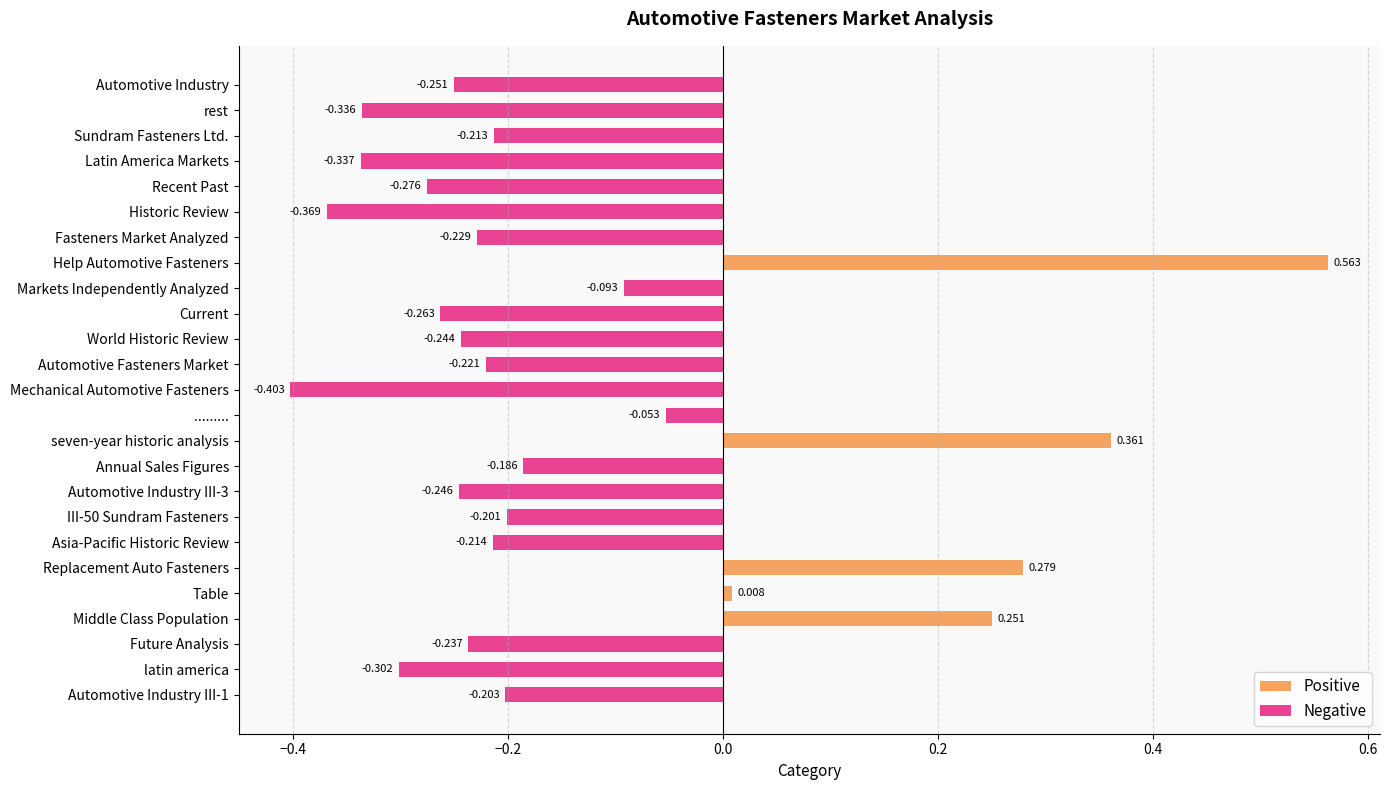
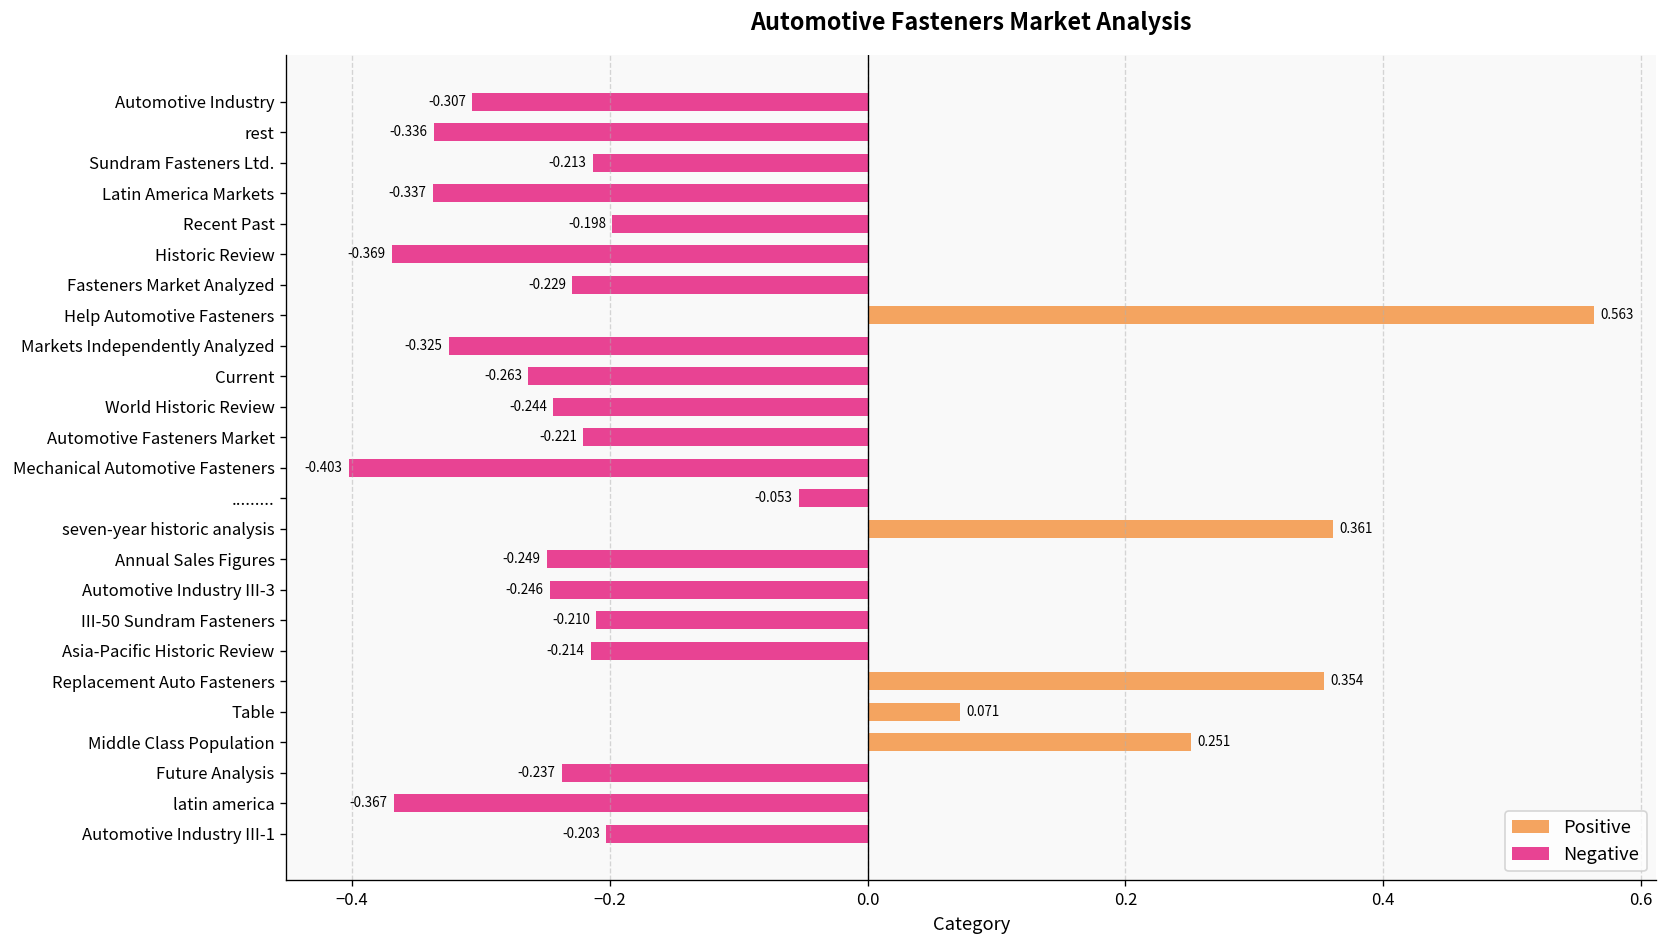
  {
    "Positive": {
      "Help Automotive Fasteners": 0.563,
      "seven-year historic analysis": 0.361,
-     "Replacement Auto Fasteners": 0.279,
-     "Table": 0.008,
+     "Replacement Auto Fasteners": 0.354,
+     "Table": 0.071,
      "Middle Class Population": 0.251
    },
    "Negative": {
-     "Automotive Industry": -0.251,
+     "Automotive Industry": -0.307,
      "rest": -0.336,
      "Sundram Fasteners Ltd.": -0.213,
      "Latin America Markets": -0.337,
-     "Recent Past": -0.276,
+     "Recent Past": -0.198,
      "Historic Review": -0.369,
      "Fasteners Market Analyzed": -0.229,
-     "Markets Independently Analyzed": -0.093,
+     "Markets Independently Analyzed": -0.325,
      "Current": -0.263,
      "World Historic Review": -0.244,
      "Automotive Fasteners Market": -0.221,
      "Mechanical Automotive Fasteners": -0.403,
      ".........": -0.053,
-     "Annual Sales Figures": -0.186,
+     "Annual Sales Figures": -0.249,
      "Automotive Industry III-3": -0.246,
-     "III-50 Sundram Fasteners": -0.201,
+     "III-50 Sundram Fasteners": -0.210,
      "Asia-Pacific Historic Review": -0.214,
      "Future Analysis": -0.237,
-     "latin america": -0.302,
+     "latin america": -0.367,
      "Automotive Industry III-1": -0.203
    }
  }
